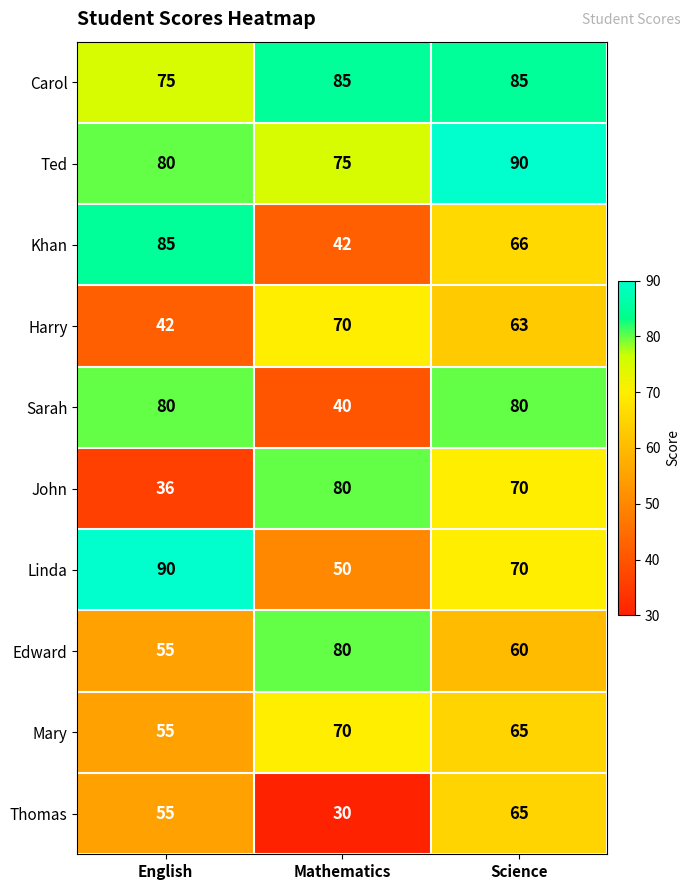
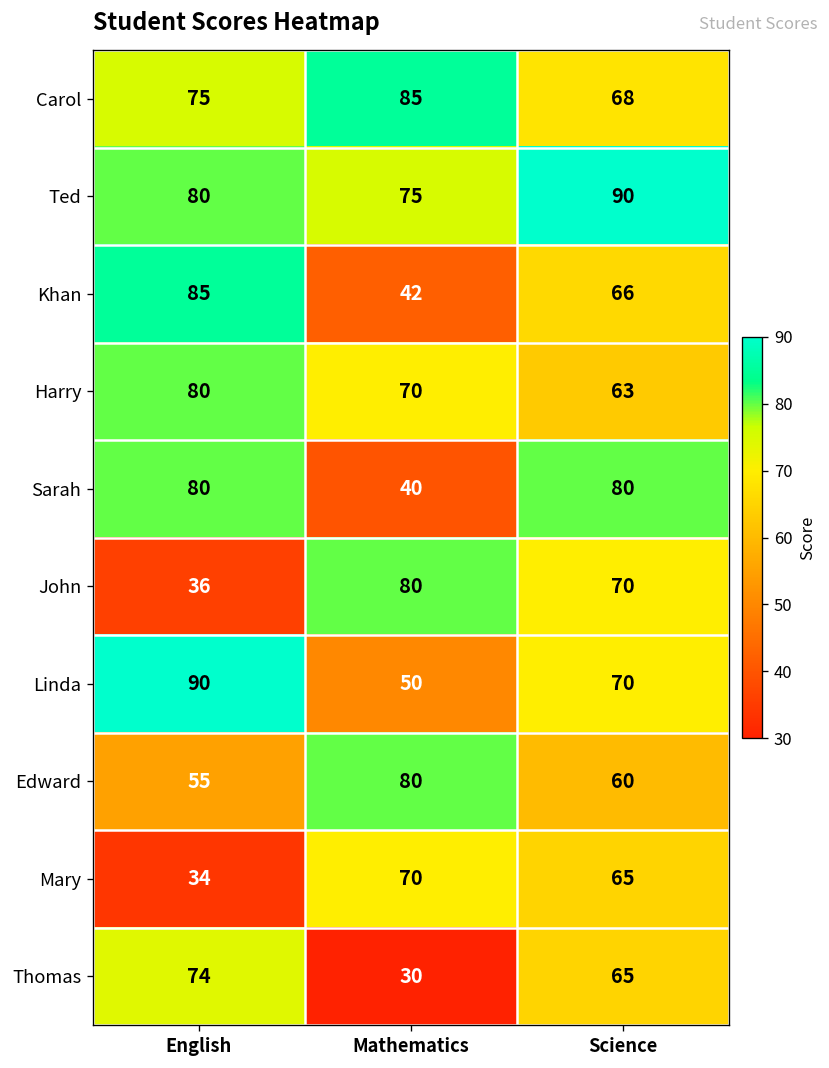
  {
    "Carol": {
      "English": 75,
      "Mathematics": 85,
-     "Science": 85
+     "Science": 68
    },
    "Ted": {
      "English": 80,
      "Mathematics": 75,
      "Science": 90
    },
    "Khan": {
      "English": 85,
      "Mathematics": 42,
      "Science": 66
    },
    "Harry": {
-     "English": 42,
+     "English": 80,
      "Mathematics": 70,
      "Science": 63
    },
    "Sarah": {
      "English": 80,
      "Mathematics": 40,
      "Science": 80
    },
    "John": {
      "English": 36,
      "Mathematics": 80,
      "Science": 70
    },
    "Linda": {
      "English": 90,
      "Mathematics": 50,
      "Science": 70
    },
    "Edward": {
      "English": 55,
      "Mathematics": 80,
      "Science": 60
    },
    "Mary": {
-     "English": 55,
+     "English": 34,
      "Mathematics": 70,
      "Science": 65
    },
    "Thomas": {
-     "English": 55,
+     "English": 74,
      "Mathematics": 30,
      "Science": 65
    }
  }
